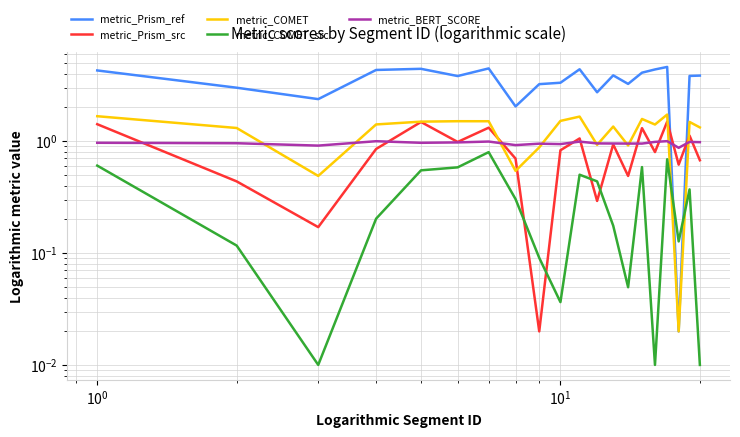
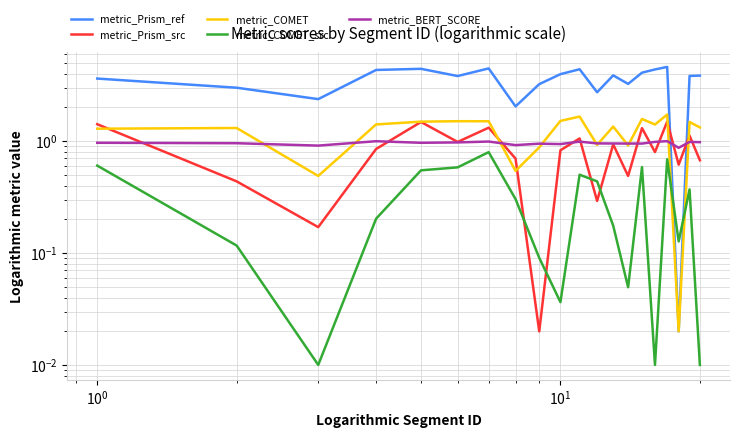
  {
    "metric_Prism_ref": {
-     "10^0": 4.3,
-     "10^1": 3.3
+     "10^0": 3.6,
+     "10^1": 4.0
    },
    "metric_Prism_src": {
      "10^0": 1.4,
      "10^1": 0.8
    },
    "metric_COMET": {
-     "10^0": 1.7,
+     "10^0": 1.3,
      "10^1": 1.5
    },
    "metric_COMET_src": {
      "10^0": 0.6,
      "10^1": 0.037
    },
    "metric_BERT_SCORE": {
      "10^0": 1.0,
      "10^1": 0.9
    }
  }
